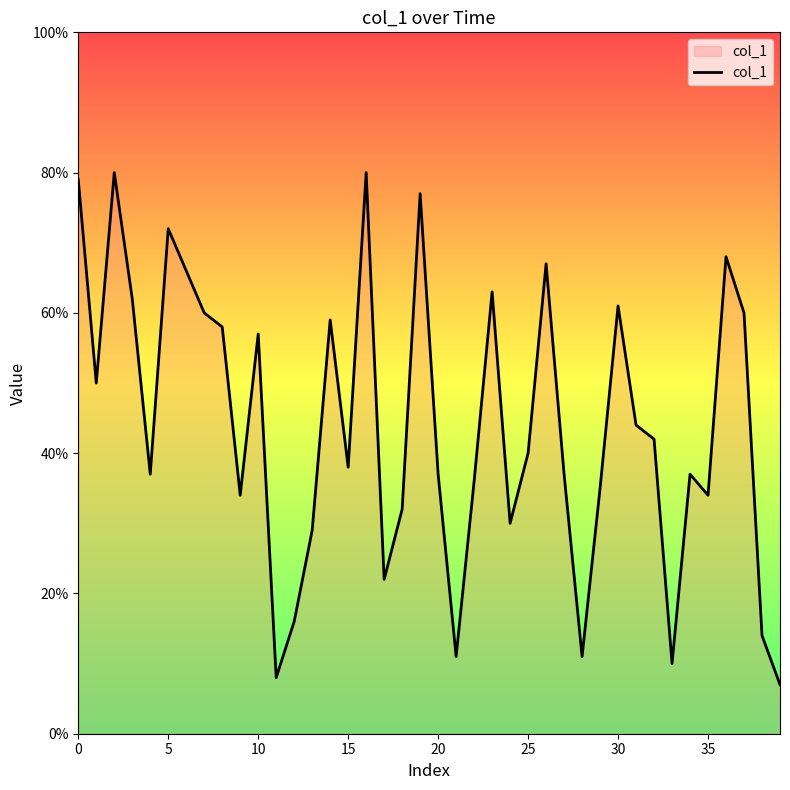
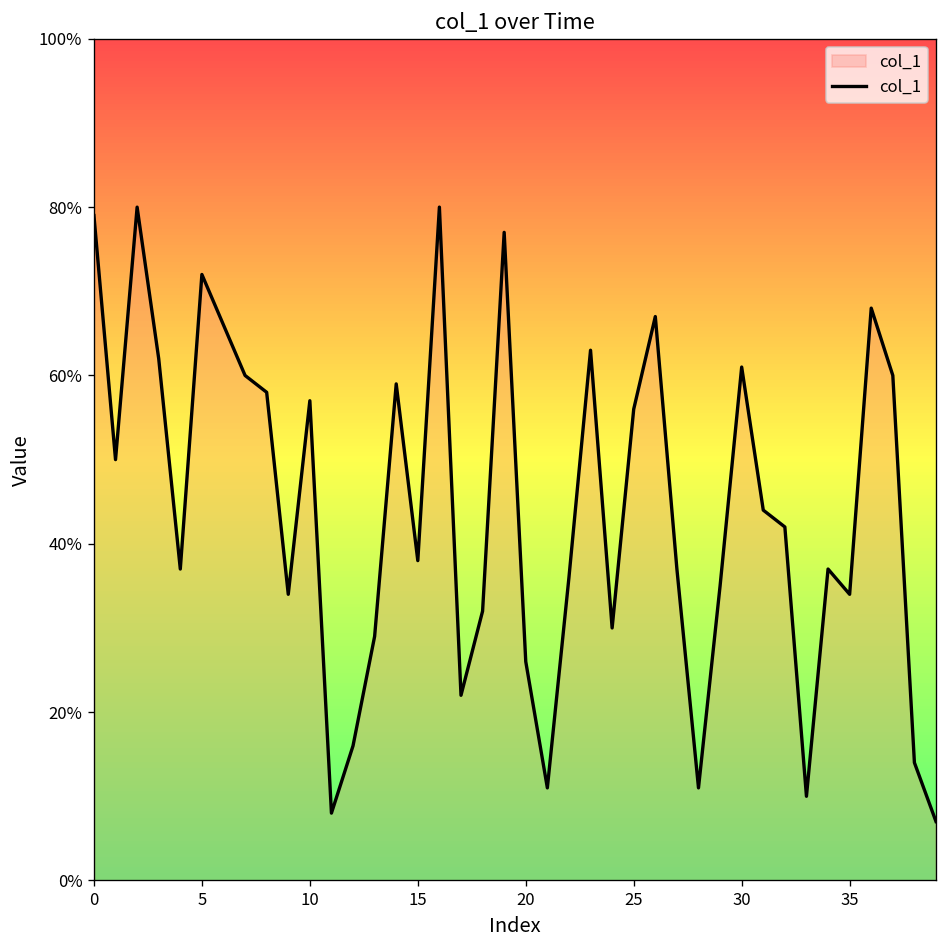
  {
    "0": "79%",
    "5": "72%",
    "10": "57%",
    "15": "38%",
-   "20": "37%",
-   "25": "40%",
+   "20": "26%",
+   "25": "56%",
    "30": "61%",
    "35": "34%"
  }
